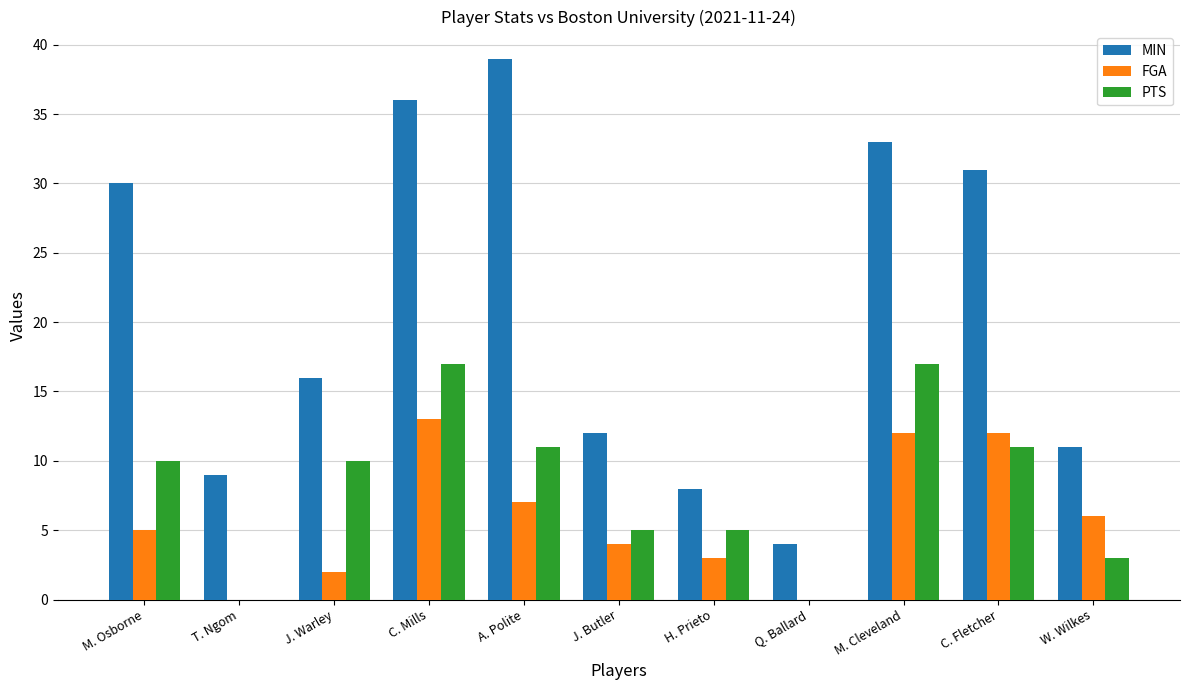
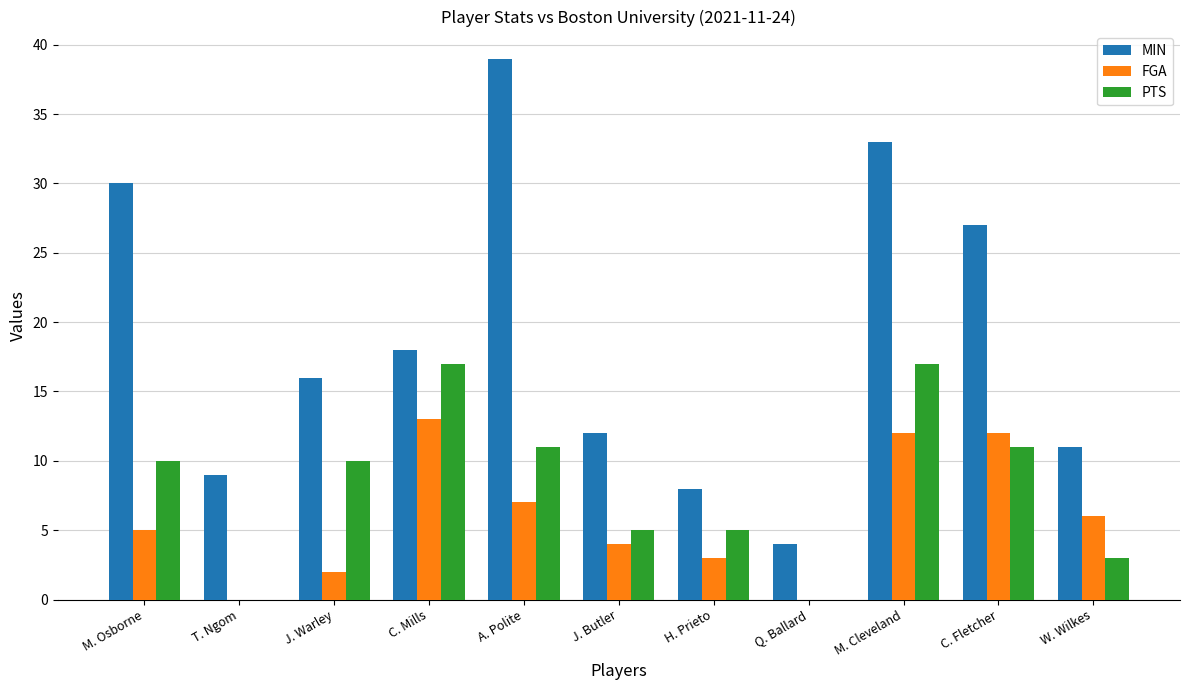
  {
    "MIN": {
      "M. Osborne": 30,
      "T. Ngom": 9,
      "J. Warley": 16,
-     "C. Mills": 36,
+     "C. Mills": 18,
      "A. Polite": 39,
      "J. Butler": 12,
      "H. Prieto": 8,
      "Q. Ballard": 4,
      "M. Cleveland": 33,
-     "C. Fletcher": 31,
+     "C. Fletcher": 27,
      "W. Wilkes": 11
    },
    "FGA": {
      "M. Osborne": 5,
      "T. Ngom": 0,
      "J. Warley": 2,
      "C. Mills": 13,
      "A. Polite": 7,
      "J. Butler": 4,
      "H. Prieto": 3,
      "Q. Ballard": 0,
      "M. Cleveland": 12,
      "C. Fletcher": 12,
      "W. Wilkes": 6
    },
    "PTS": {
      "M. Osborne": 10,
      "T. Ngom": 0,
      "J. Warley": 10,
      "C. Mills": 17,
      "A. Polite": 11,
      "J. Butler": 5,
      "H. Prieto": 5,
      "Q. Ballard": 0,
      "M. Cleveland": 17,
      "C. Fletcher": 11,
      "W. Wilkes": 3
    }
  }
